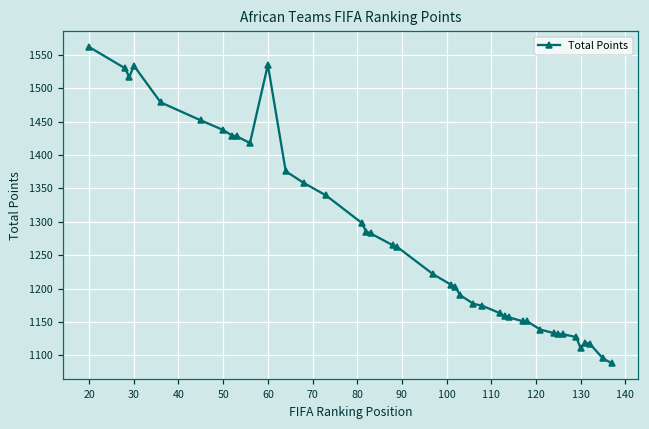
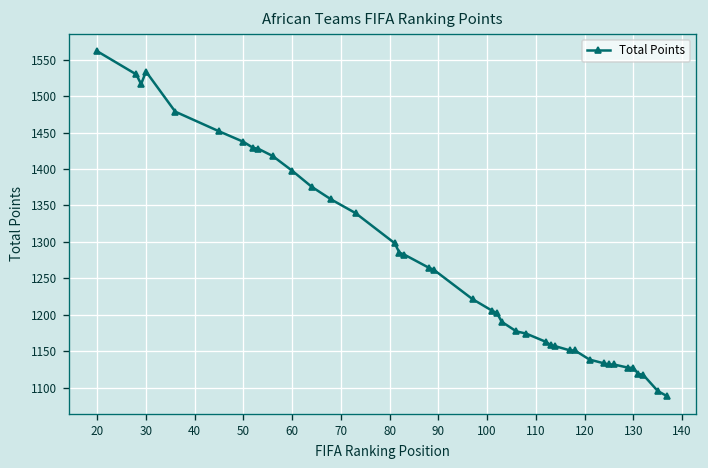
  {
    "20": 1560,
    "30": 1530,
    "50": 1440,
-   "60": 1540,
-   "130": 1110
+   "60": 1400,
+   "130": 1130
  }
